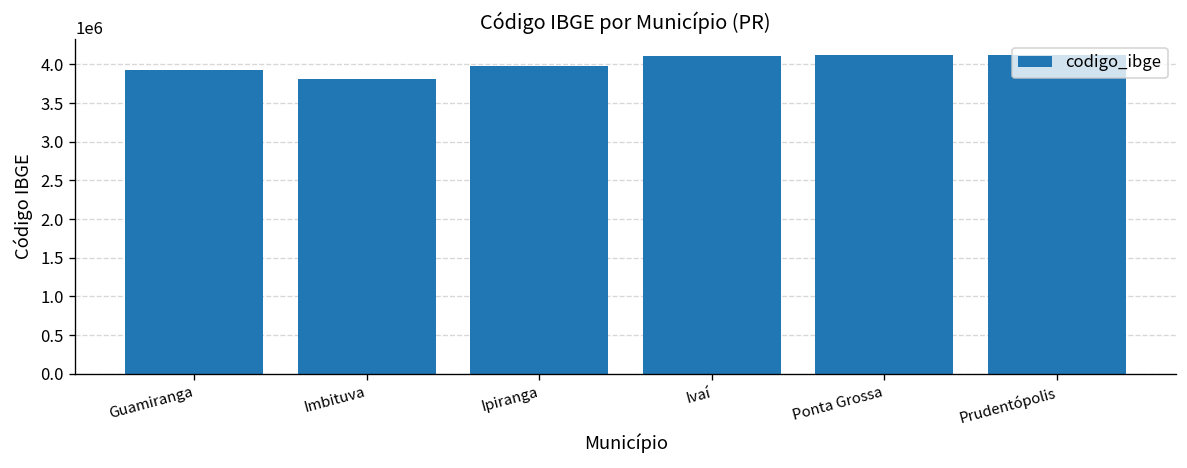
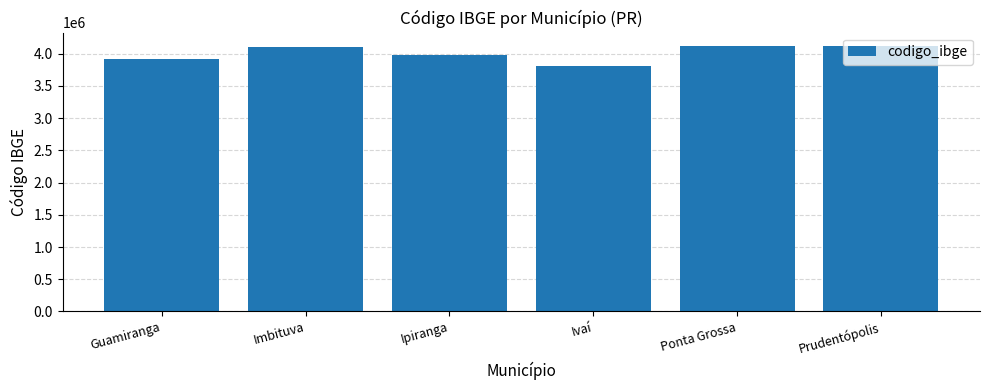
  {
    "Guamiranga": 3900000,
-   "Imbituva": 3800000,
+   "Imbituva": 4100000,
    "Ipiranga": 4000000,
-   "Ivaí": 4100000,
+   "Ivaí": 3800000,
    "Ponta Grossa": 4100000
  }
